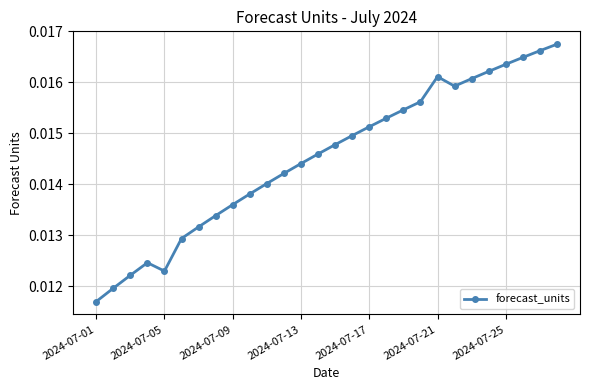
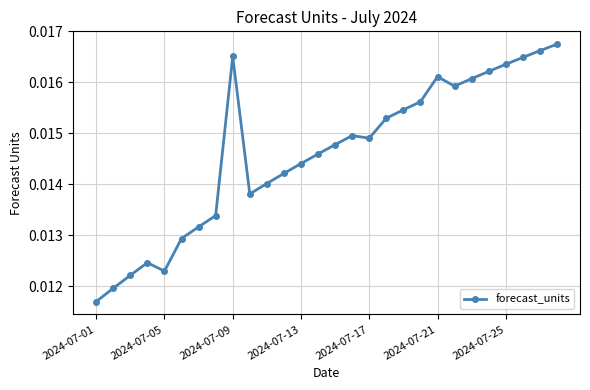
  {
    "2024-07-01": 0.0117,
    "2024-07-05": 0.0123,
-   "2024-07-09": 0.0136,
+   "2024-07-09": 0.0165,
    "2024-07-13": 0.0144,
-   "2024-07-17": 0.0151,
+   "2024-07-17": 0.0149,
    "2024-07-21": 0.0161,
    "2024-07-25": 0.0164
  }
